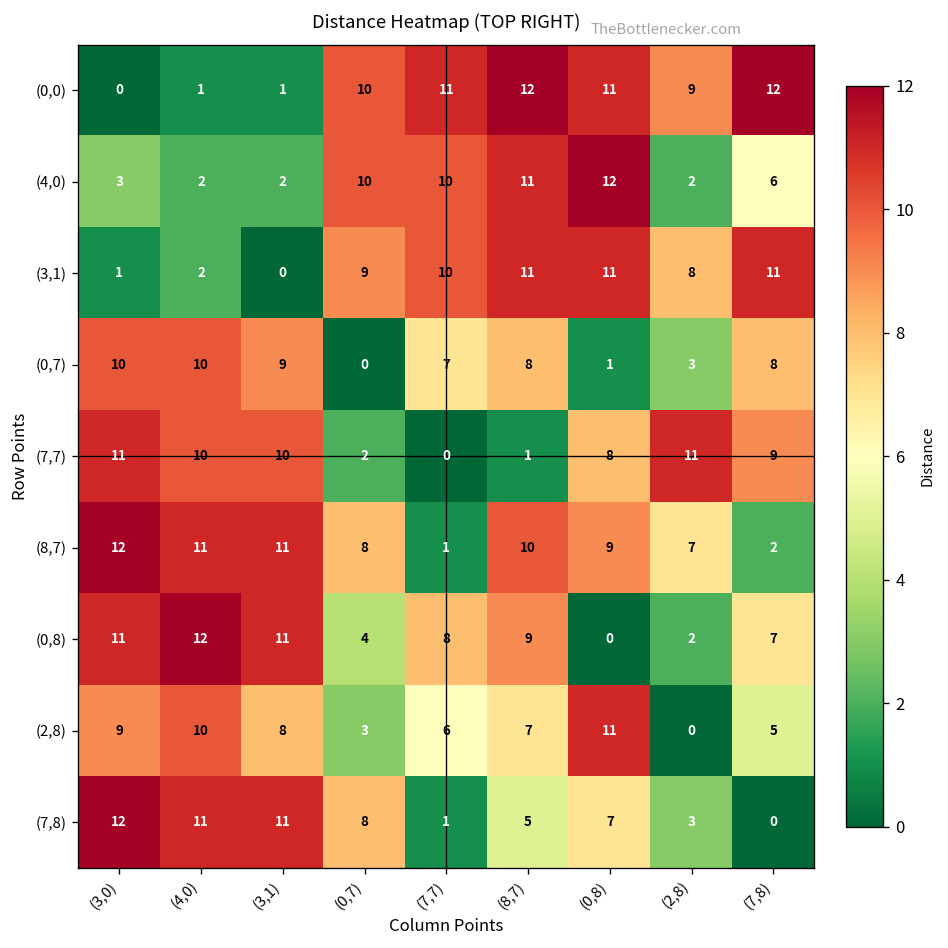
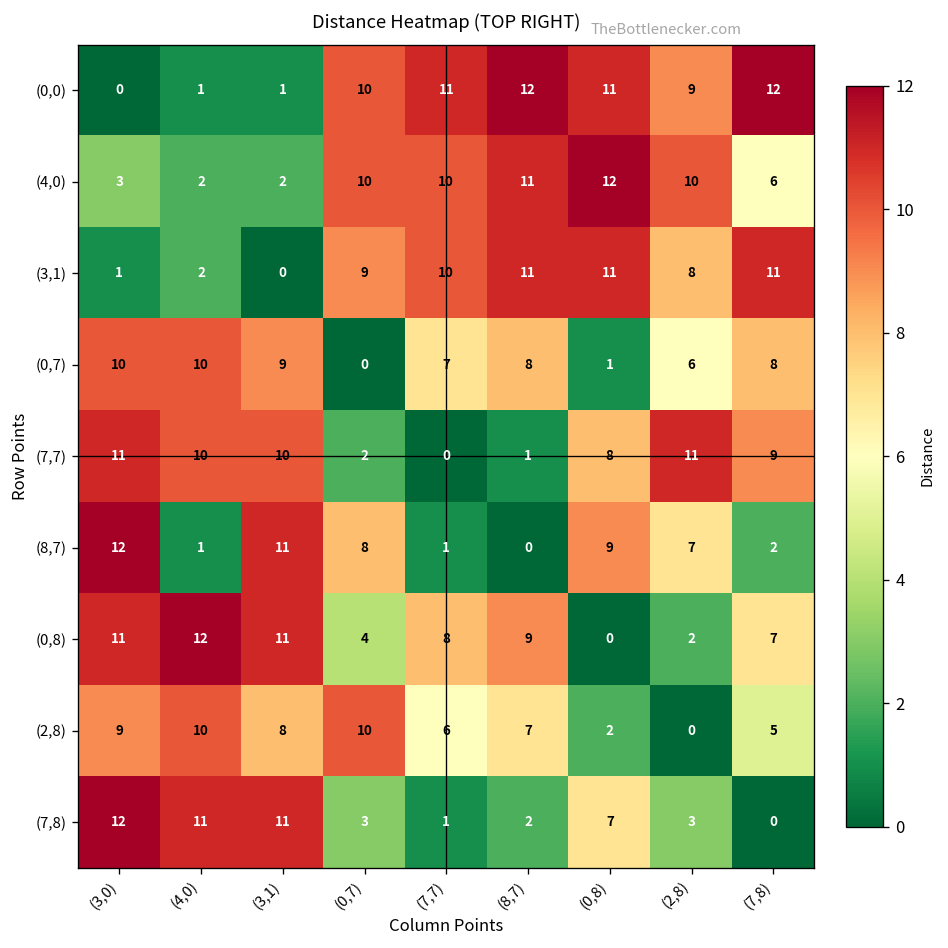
  {
    "(0,0)": {
      "(3,0)": 0,
      "(4,0)": 1,
      "(3,1)": 1,
      "(0,7)": 10,
      "(7,7)": 11,
      "(8,7)": 12,
      "(0,8)": 11,
      "(2,8)": 9,
      "(7,8)": 12
    },
    "(4,0)": {
      "(3,0)": 3,
      "(4,0)": 2,
      "(3,1)": 2,
      "(0,7)": 10,
      "(7,7)": 10,
      "(8,7)": 11,
      "(0,8)": 12,
-     "(2,8)": 2,
+     "(2,8)": 10,
      "(7,8)": 6
    },
    "(3,1)": {
      "(3,0)": 1,
      "(4,0)": 2,
      "(3,1)": 0,
      "(0,7)": 9,
      "(7,7)": 10,
      "(8,7)": 11,
      "(0,8)": 11,
      "(2,8)": 8,
      "(7,8)": 11
    },
    "(0,7)": {
      "(3,0)": 10,
      "(4,0)": 10,
      "(3,1)": 9,
      "(0,7)": 0,
      "(7,7)": 7,
      "(8,7)": 8,
      "(0,8)": 1,
-     "(2,8)": 3,
+     "(2,8)": 6,
      "(7,8)": 8
    },
    "(7,7)": {
      "(3,0)": 11,
      "(4,0)": 10,
      "(3,1)": 10,
      "(0,7)": 2,
      "(7,7)": 0,
      "(8,7)": 1,
      "(0,8)": 8,
      "(2,8)": 11,
      "(7,8)": 9
    },
    "(8,7)": {
      "(3,0)": 12,
-     "(4,0)": 11,
+     "(4,0)": 1,
      "(3,1)": 11,
      "(0,7)": 8,
      "(7,7)": 1,
-     "(8,7)": 10,
+     "(8,7)": 0,
      "(0,8)": 9,
      "(2,8)": 7,
      "(7,8)": 2
    },
    "(0,8)": {
      "(3,0)": 11,
      "(4,0)": 12,
      "(3,1)": 11,
      "(0,7)": 4,
      "(7,7)": 8,
      "(8,7)": 9,
      "(0,8)": 0,
      "(2,8)": 2,
      "(7,8)": 7
    },
    "(2,8)": {
      "(3,0)": 9,
      "(4,0)": 10,
      "(3,1)": 8,
-     "(0,7)": 3,
+     "(0,7)": 10,
      "(7,7)": 6,
      "(8,7)": 7,
-     "(0,8)": 11,
+     "(0,8)": 2,
      "(2,8)": 0,
      "(7,8)": 5
    },
    "(7,8)": {
      "(3,0)": 12,
      "(4,0)": 11,
      "(3,1)": 11,
-     "(0,7)": 8,
+     "(0,7)": 3,
      "(7,7)": 1,
-     "(8,7)": 5,
+     "(8,7)": 2,
      "(0,8)": 7,
      "(2,8)": 3,
      "(7,8)": 0
    }
  }
